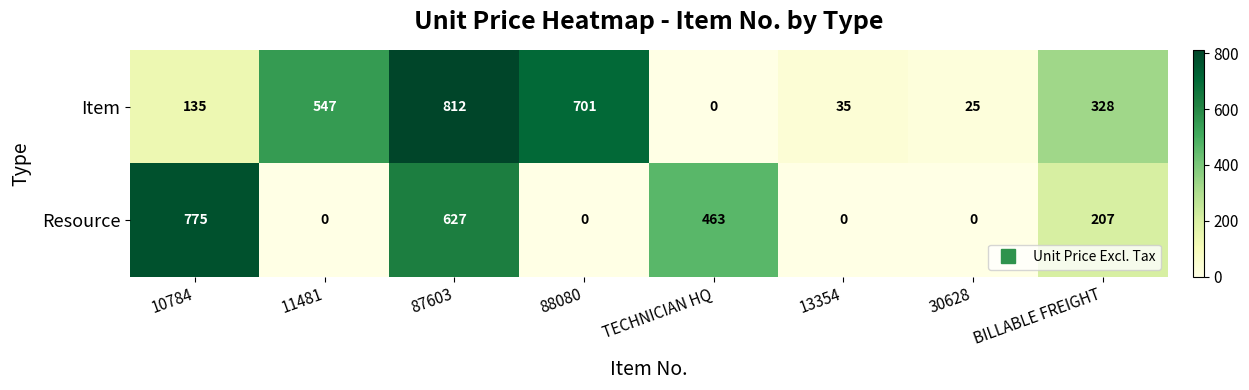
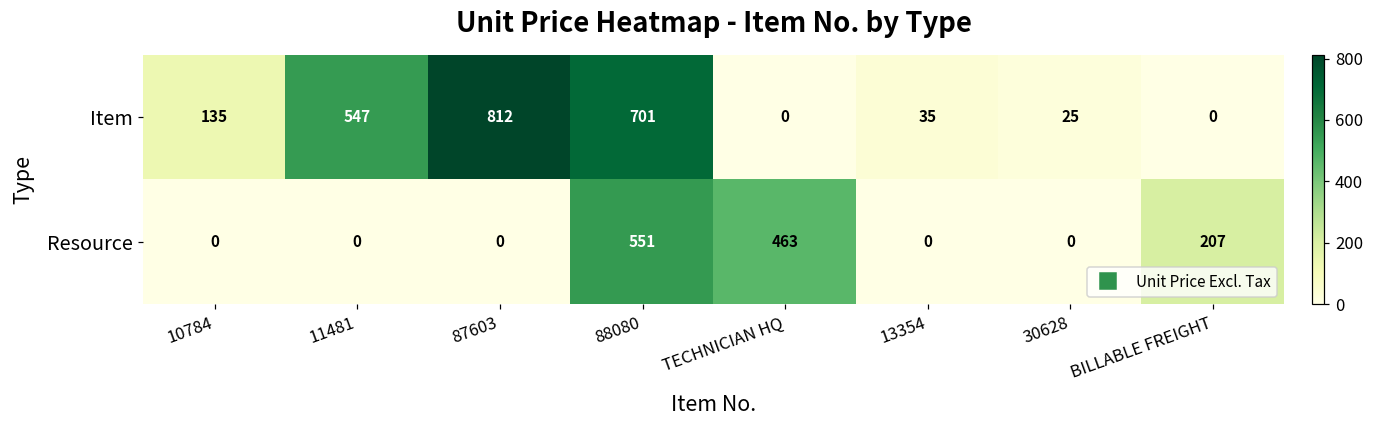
  {
    "Item": {
      "10784": 135,
      "11481": 547,
      "87603": 812,
      "88080": 701,
      "TECHNICIAN HQ": 0,
      "13354": 35,
      "30628": 25,
-     "BILLABLE FREIGHT": 328
+     "BILLABLE FREIGHT": 0
    },
    "Resource": {
-     "10784": 775,
+     "10784": 0,
      "11481": 0,
-     "87603": 627,
-     "88080": 0,
+     "87603": 0,
+     "88080": 551,
      "TECHNICIAN HQ": 463,
      "13354": 0,
      "30628": 0,
      "BILLABLE FREIGHT": 207
    }
  }
